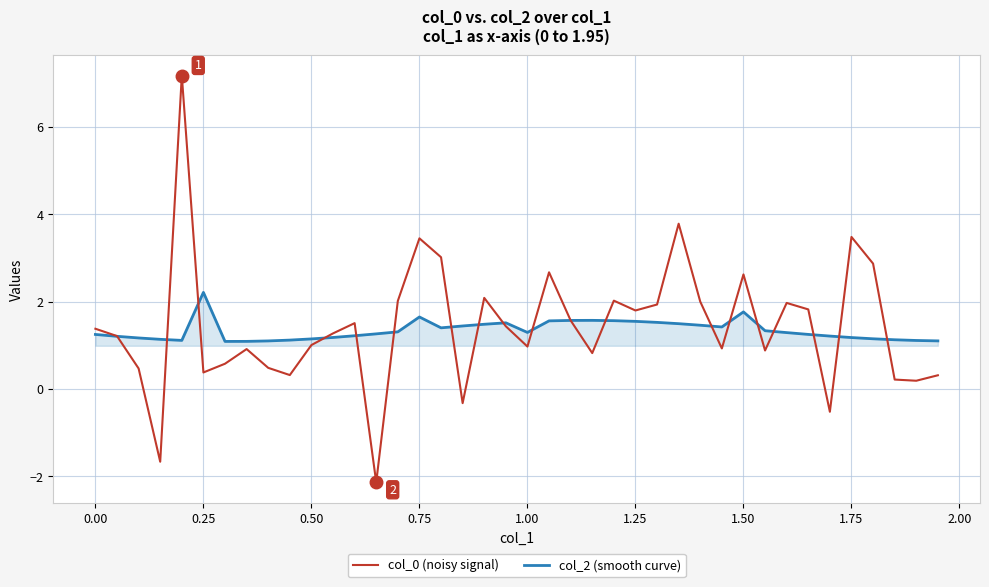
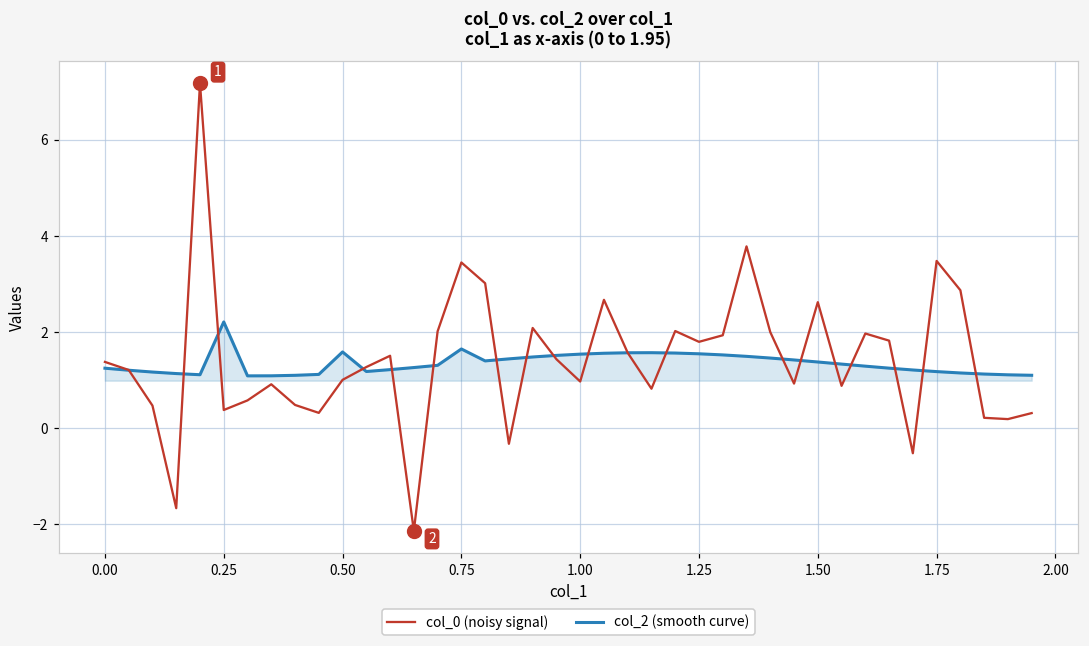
  {
    "col_2 (smooth curve)": {
      "0.00": 1.2,
      "0.25": 2.2,
-     "0.50": 1.1,
+     "0.50": 1.6,
      "0.75": 1.6,
-     "1.00": 1.3,
+     "1.00": 1.5,
      "1.25": 1.5,
-     "1.50": 1.8,
+     "1.50": 1.4,
      "1.75": 1.2
    }
  }
